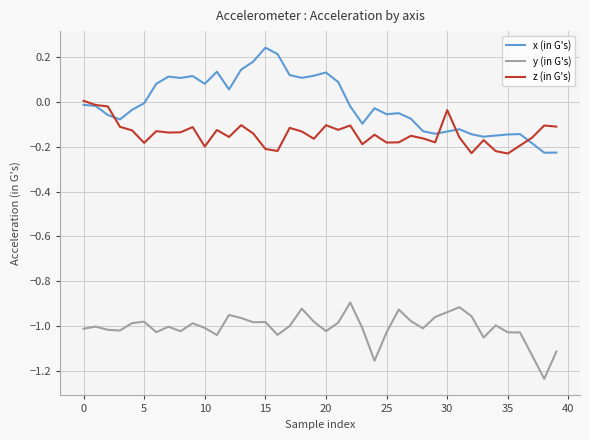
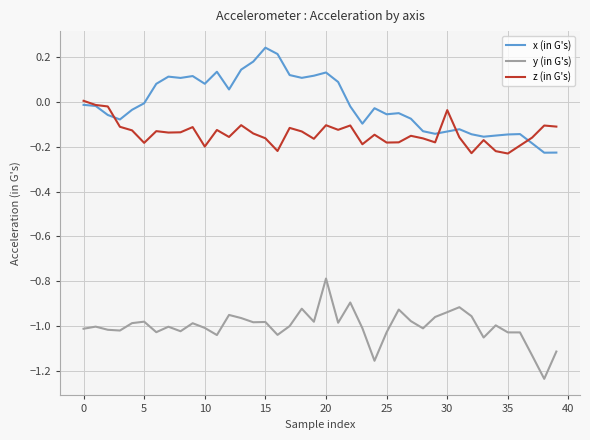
  {
    "x (in G's)": {
      "0": -0.01,
      "5": -0.01,
      "10": 0.08,
      "15": 0.24,
      "20": 0.13,
      "25": -0.06,
      "30": -0.13,
      "35": -0.15
    },
    "y (in G's)": {
      "0": -1.01,
      "5": -0.98,
      "10": -1.01,
      "15": -0.98,
-     "20": -1.02,
+     "20": -0.79,
      "25": -1.03,
      "30": -0.94,
      "35": -1.03
    },
    "z (in G's)": {
      "0": 0.00,
      "5": -0.18,
      "10": -0.20,
-     "15": -0.21,
+     "15": -0.16,
      "20": -0.10,
      "25": -0.18,
      "30": -0.04,
      "35": -0.23
    }
  }
